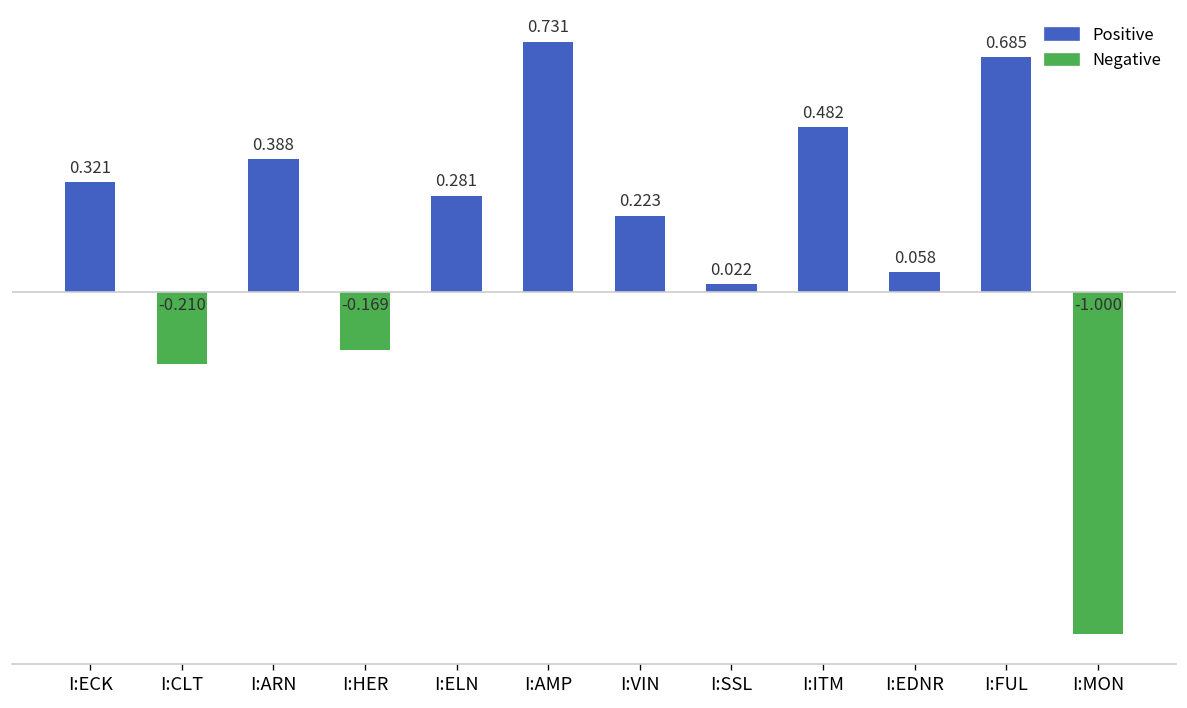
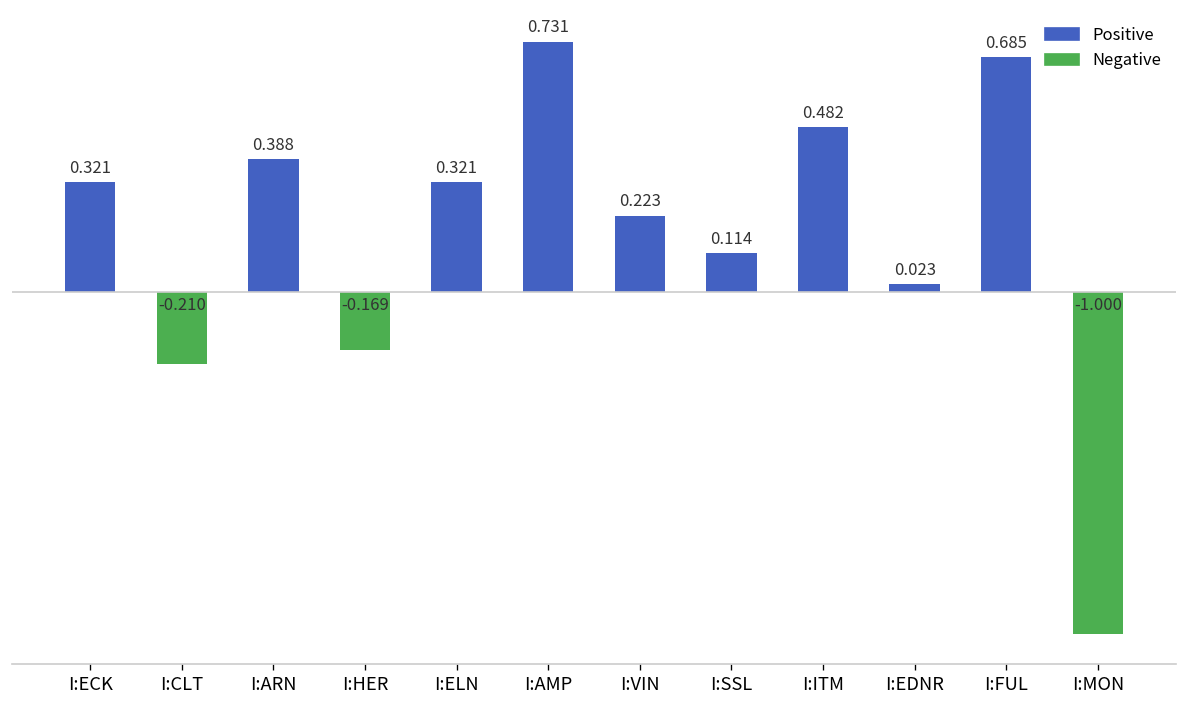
  {
    "I:ECK": 0.321,
    "I:CLT": -0.210,
    "I:ARN": 0.388,
    "I:HER": -0.169,
-   "I:ELN": 0.281,
+   "I:ELN": 0.321,
    "I:AMP": 0.731,
    "I:VIN": 0.223,
-   "I:SSL": 0.022,
+   "I:SSL": 0.114,
    "I:ITM": 0.482,
-   "I:EDNR": 0.058,
+   "I:EDNR": 0.023,
    "I:FUL": 0.685,
    "I:MON": -1.000
  }
